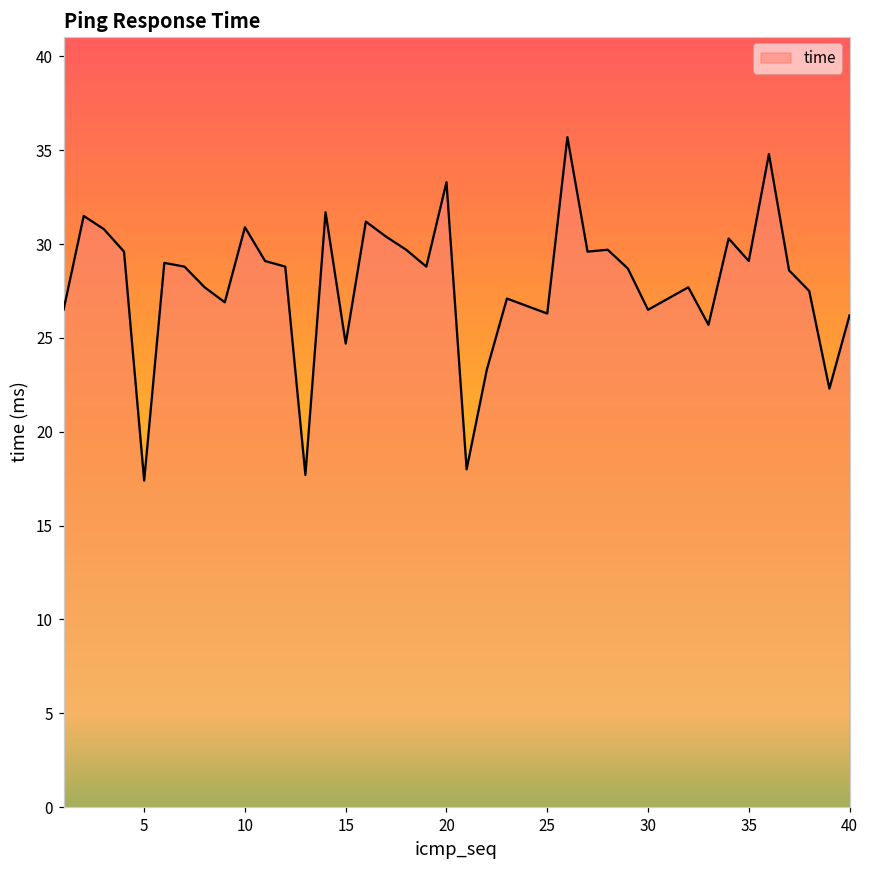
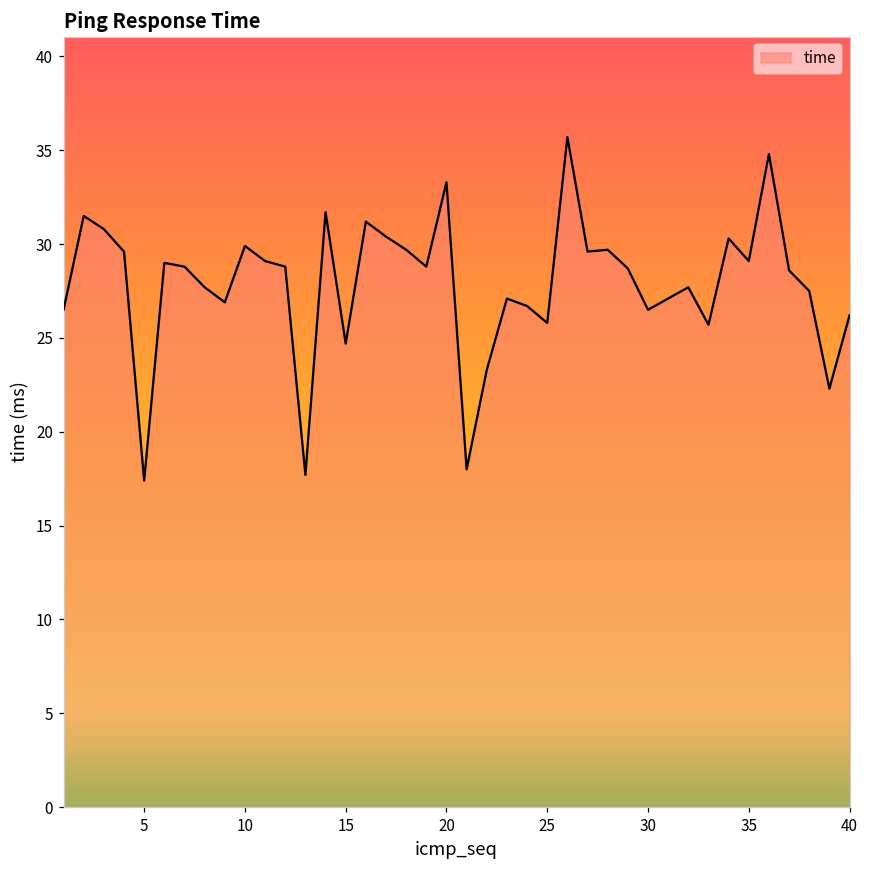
  {
    "5": 17.4,
-   "10": 30.9,
+   "10": 29.9,
    "15": 24.7,
    "20": 33.3,
-   "25": 26.3,
+   "25": 25.8,
    "30": 26.5,
    "35": 29.1,
    "40": 26.2
  }
